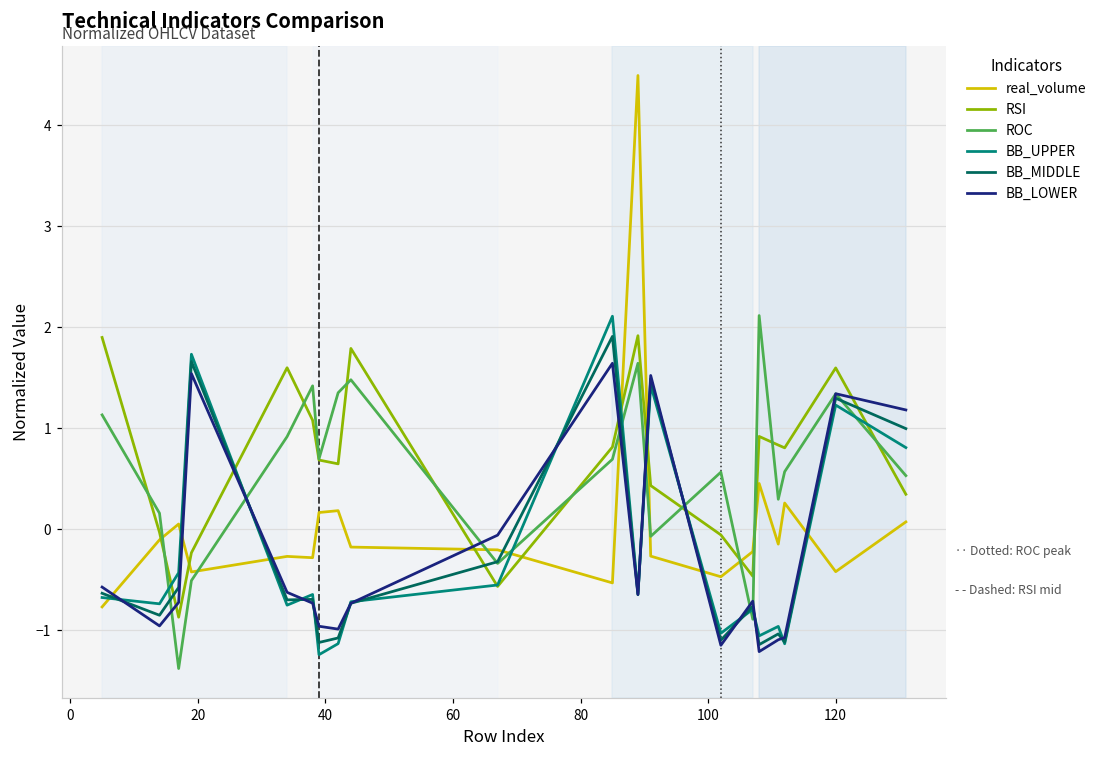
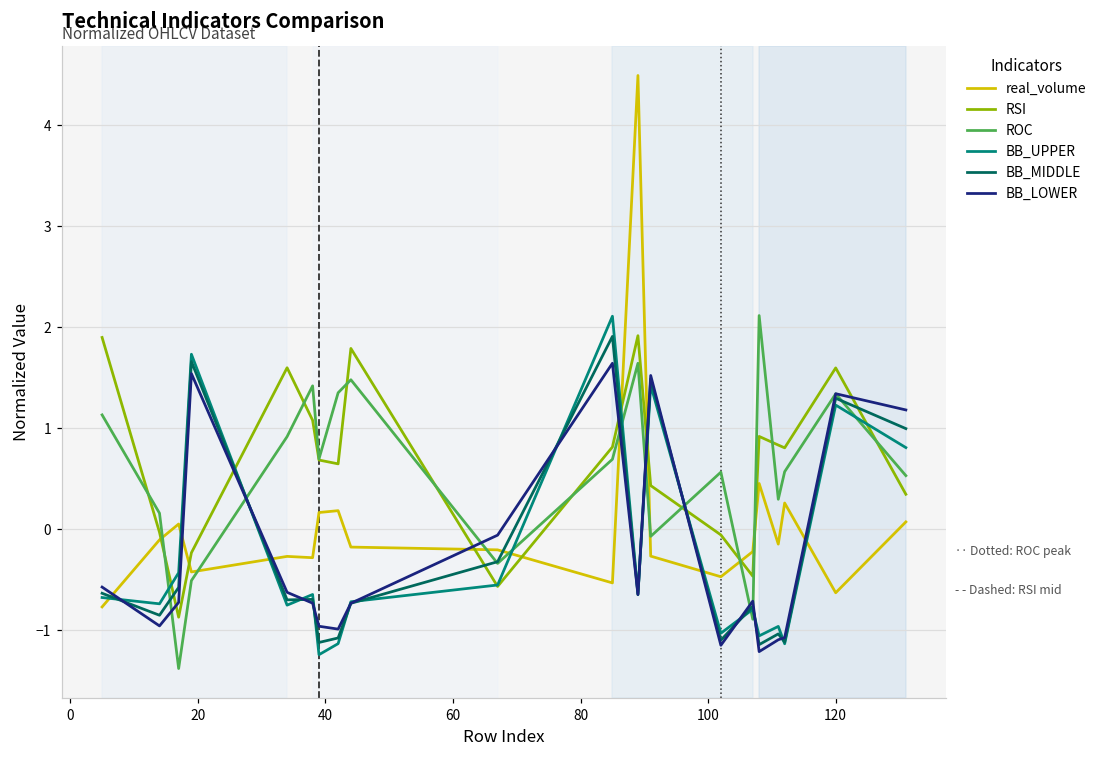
  {
    "real_volume": {
-     "120": -0.4
+     "120": -0.6
    },
    "RSI": {
      "120": 1.6
    }
  }
